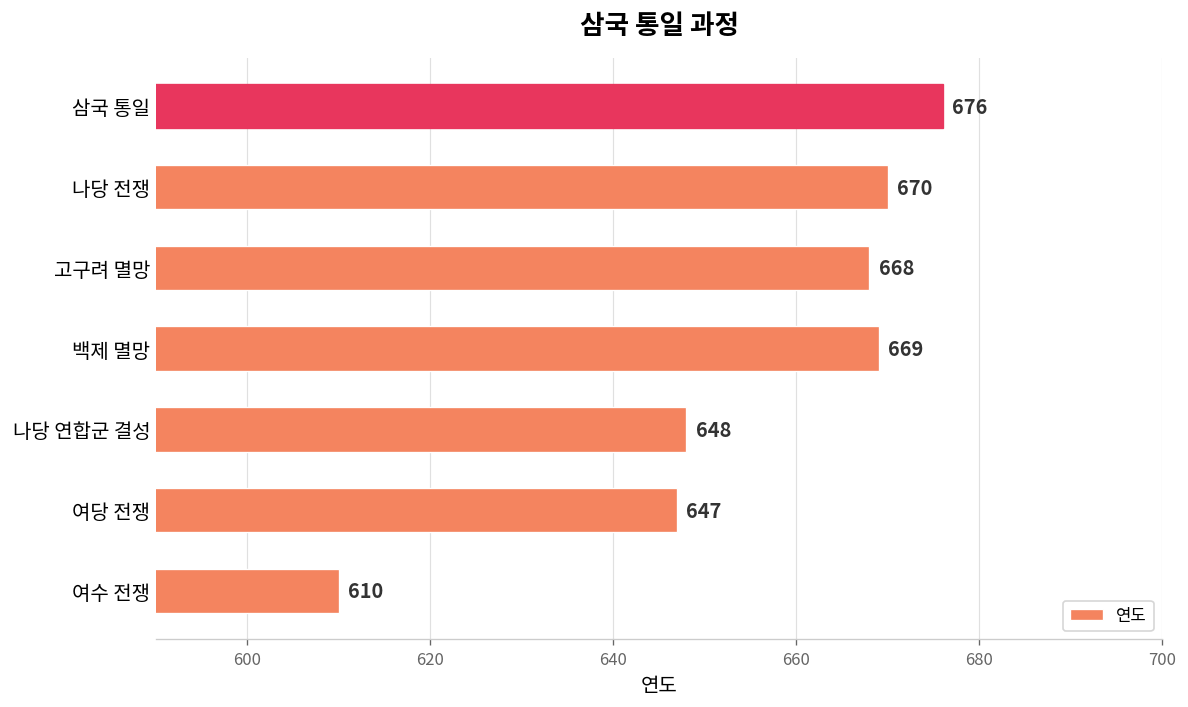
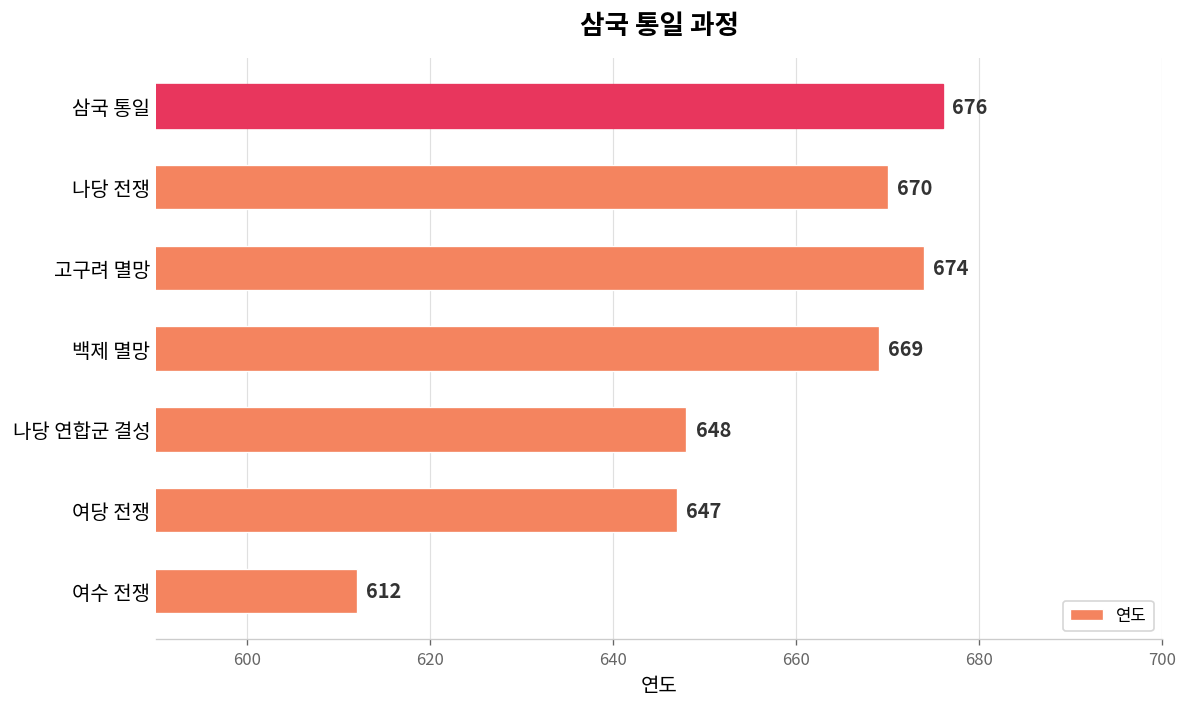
  {
    "삼국 통일": 676,
    "나당 전쟁": 670,
-   "고구려 멸망": 668,
+   "고구려 멸망": 674,
    "백제 멸망": 669,
    "나당 연합군 결성": 648,
    "여당 전쟁": 647,
-   "여수 전쟁": 610
+   "여수 전쟁": 612
  }
